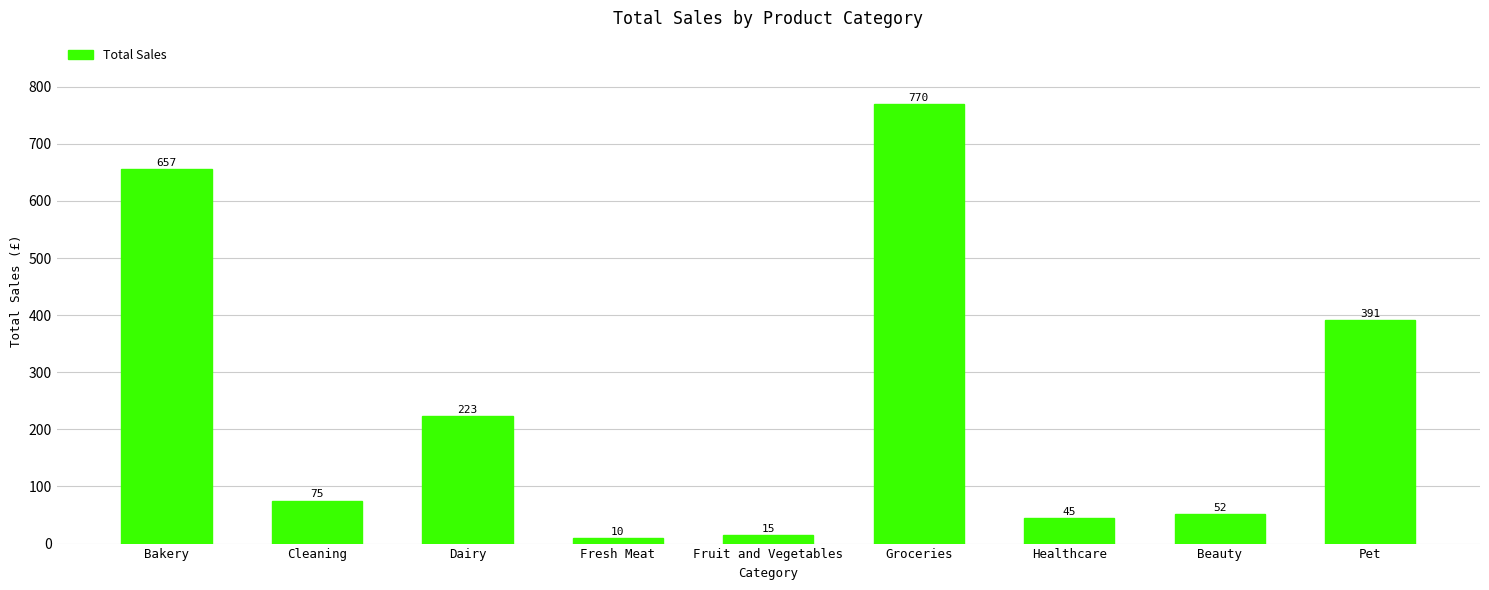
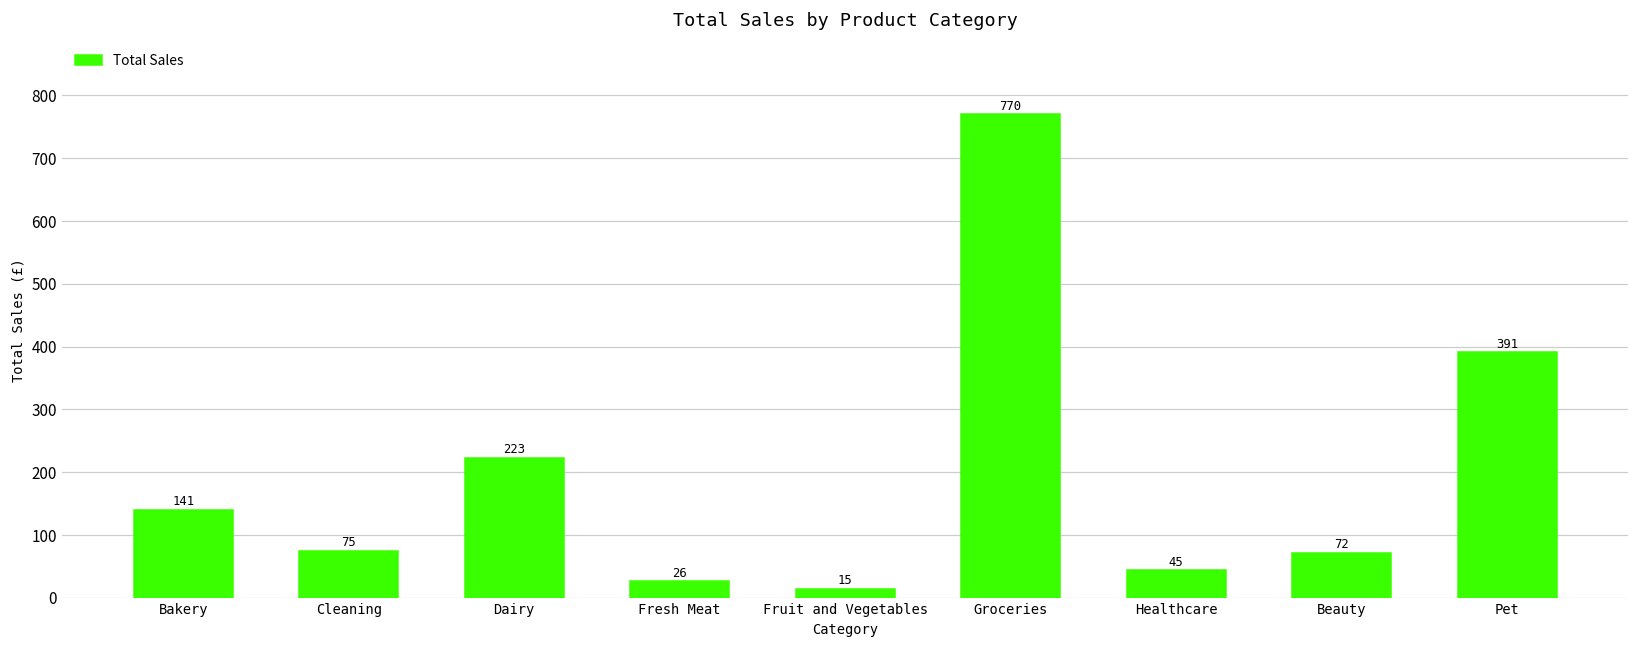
  {
-   "Bakery": 657,
+   "Bakery": 141,
    "Cleaning": 75,
    "Dairy": 223,
-   "Fresh Meat": 10,
+   "Fresh Meat": 26,
    "Fruit and Vegetables": 15,
    "Groceries": 770,
    "Healthcare": 45,
-   "Beauty": 52,
+   "Beauty": 72,
    "Pet": 391
  }
